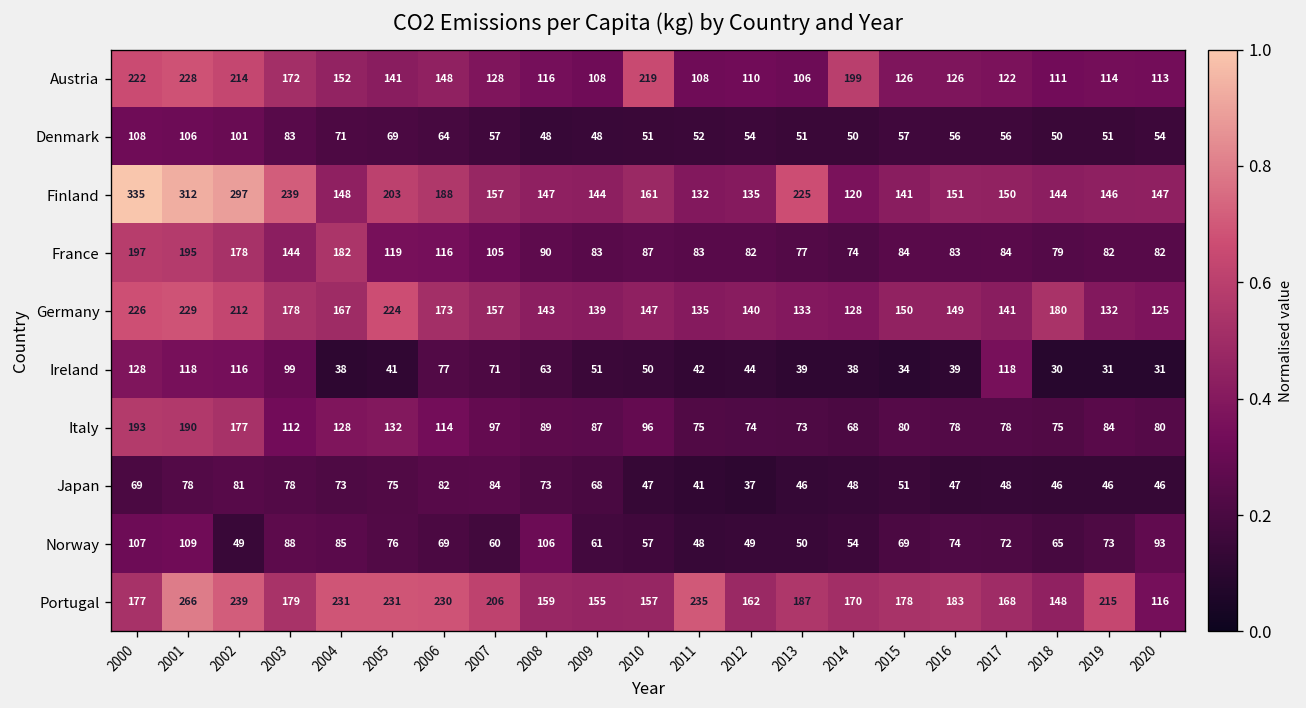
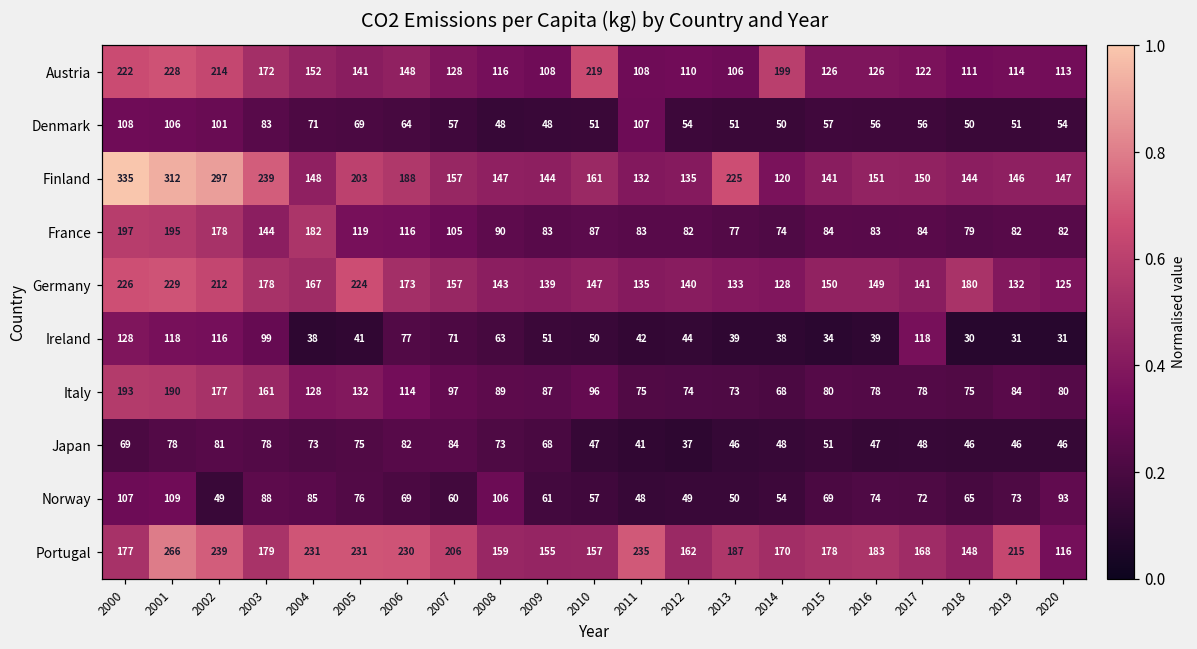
  {
    "Denmark": {
      "2000": 108,
      "2001": 106,
      "2002": 101,
      "2003": 83,
      "2004": 71,
      "2005": 69,
      "2006": 64,
      "2007": 57,
      "2008": 48,
      "2009": 48,
      "2010": 51,
-     "2011": 52,
+     "2011": 107,
      "2012": 54,
      "2013": 51,
      "2014": 50,
      "2015": 57,
      "2016": 56,
      "2017": 56,
      "2018": 50,
      "2019": 51,
      "2020": 54
    },
    "Italy": {
      "2000": 193,
      "2001": 190,
      "2002": 177,
-     "2003": 112,
+     "2003": 161,
      "2004": 128,
      "2005": 132,
      "2006": 114,
      "2007": 97,
      "2008": 89,
      "2009": 87,
      "2010": 96,
      "2011": 75,
      "2012": 74,
      "2013": 73,
      "2014": 68,
      "2015": 80,
      "2016": 78,
      "2017": 78,
      "2018": 75,
      "2019": 84,
      "2020": 80
    }
  }
